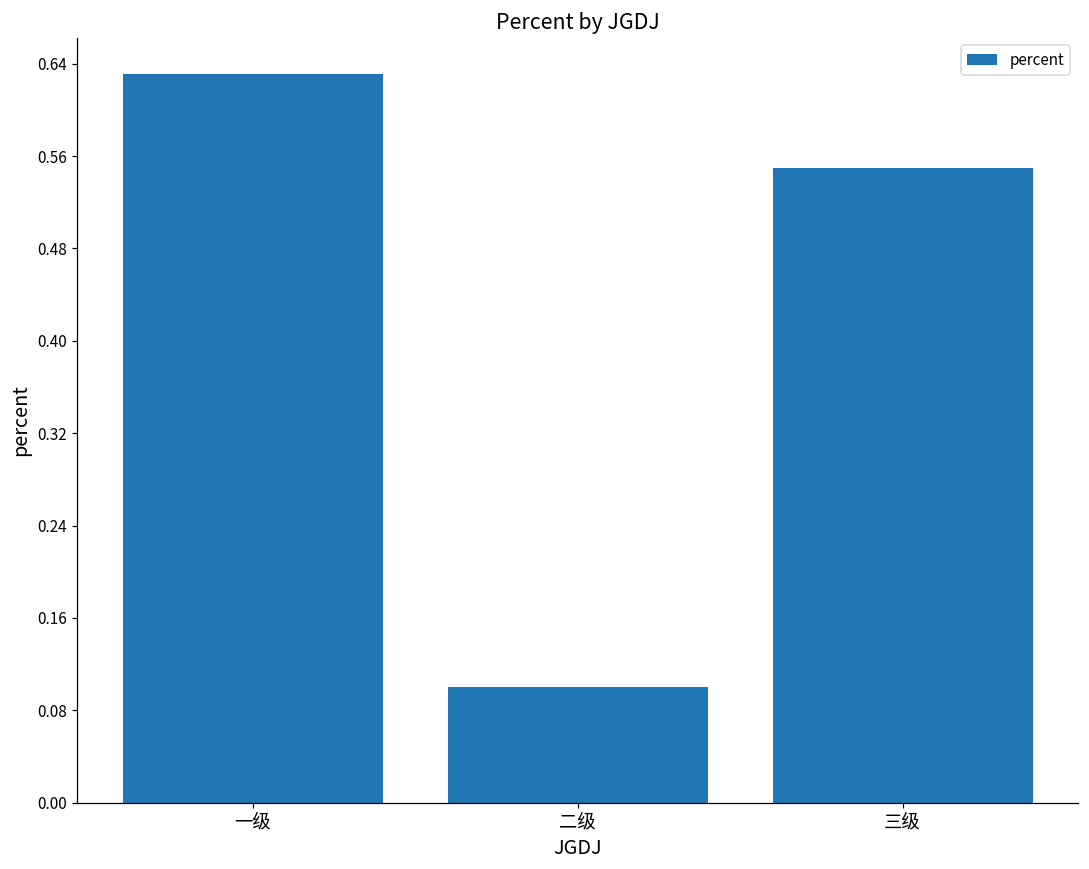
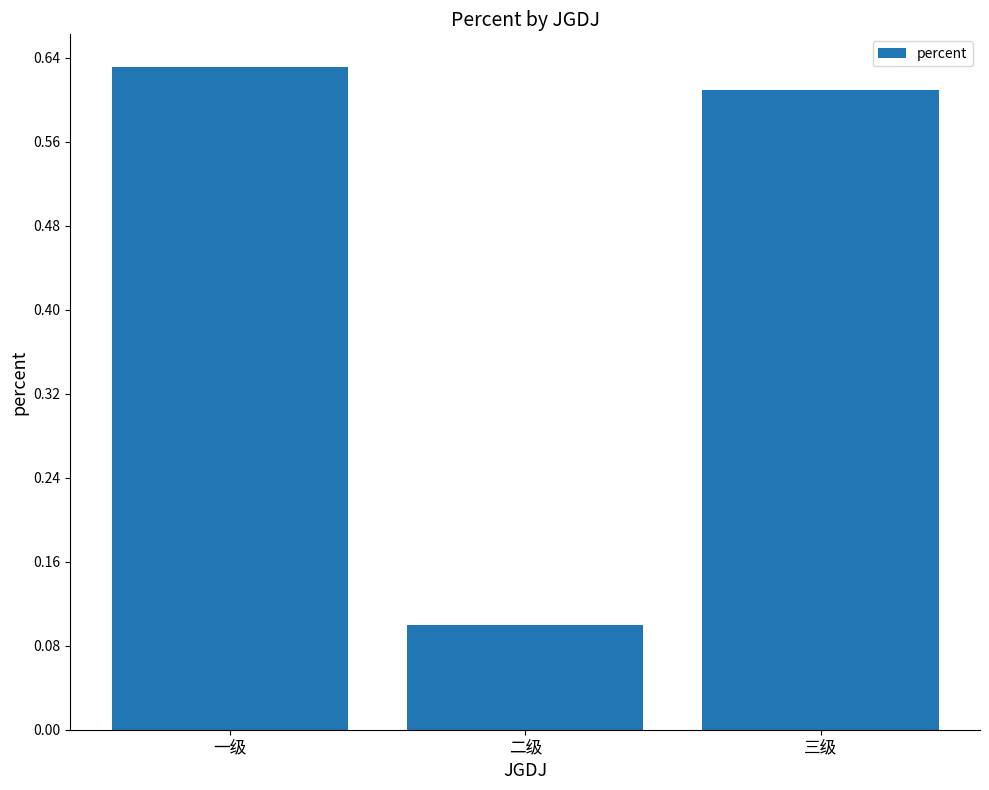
  {
    "一级": 0.631,
    "二级": 0.100,
-   "三级": 0.550
+   "三级": 0.609
  }
